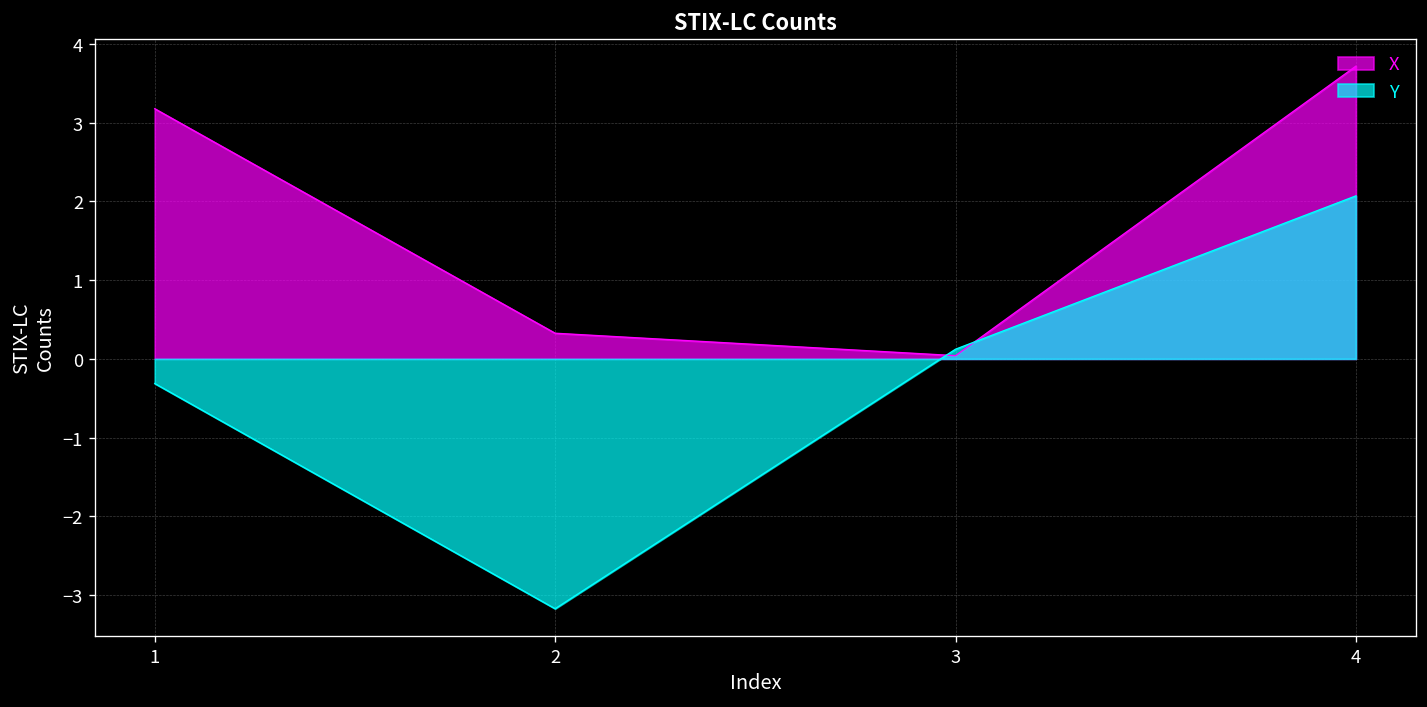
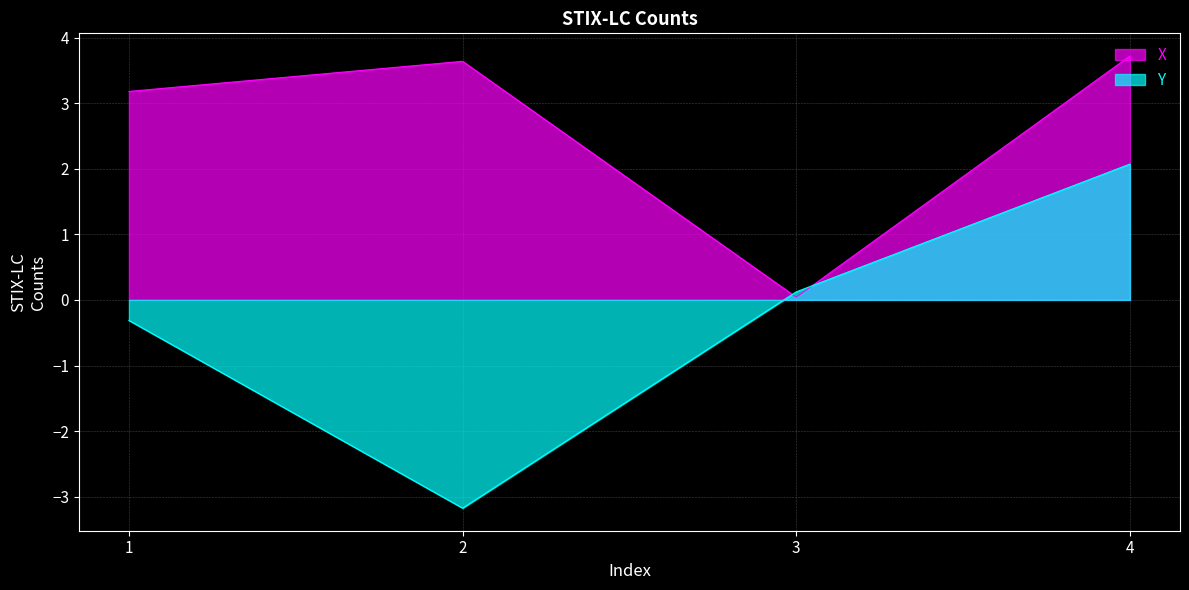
  {
    "X": {
      "1": 3.2,
-     "2": 0.3,
+     "2": 3.6,
      "3": 0.0,
      "4": 3.7
    }
  }
